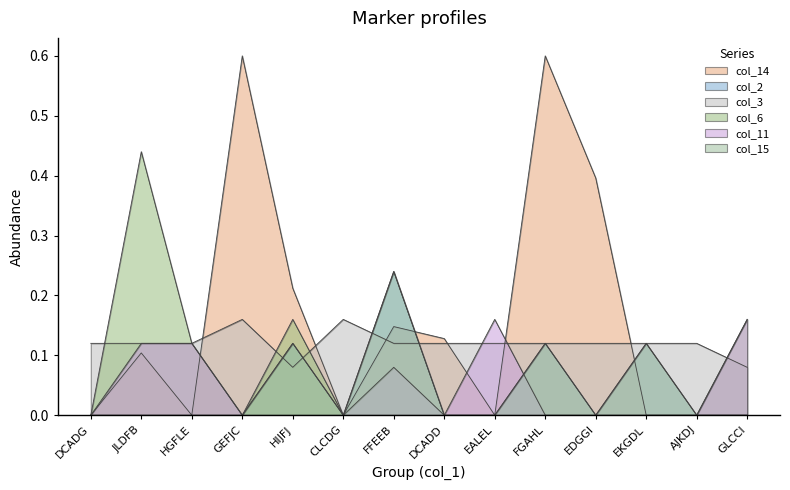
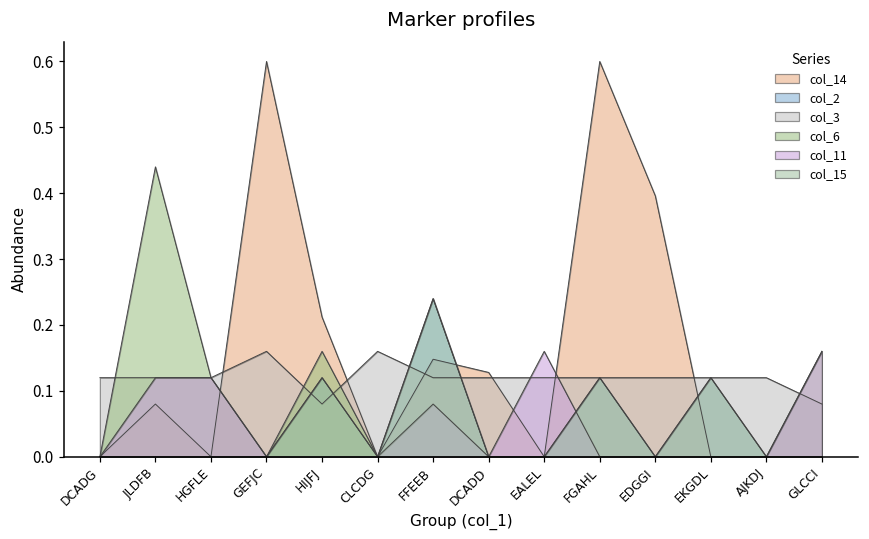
  {
    "col_14": {
-     "JLDFB": 0.10,
+     "JLDFB": 0.08,
      "GEFJC": 0.60,
      "HIJFJ": 0.21,
      "FFEEB": 0.15,
      "DCADD": 0.13,
      "FGAHL": 0.60,
      "EDGGI": 0.40
    }
  }
